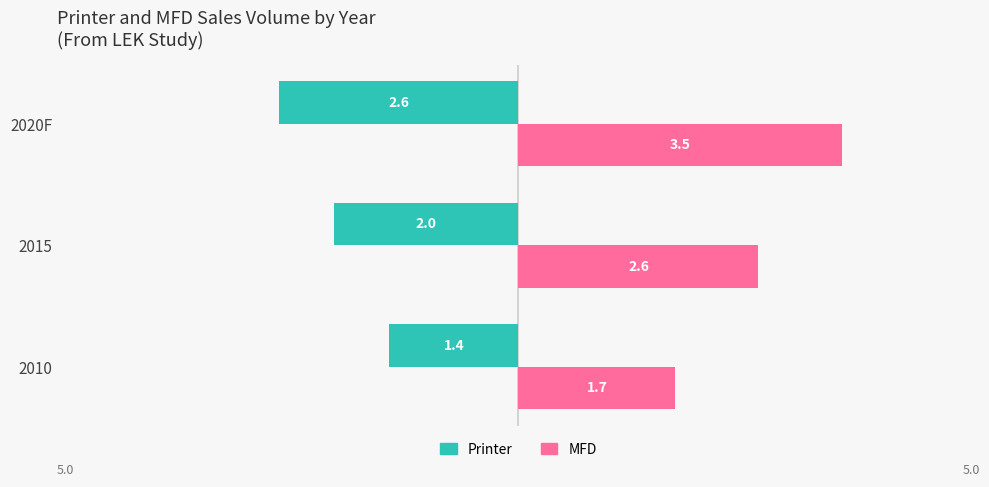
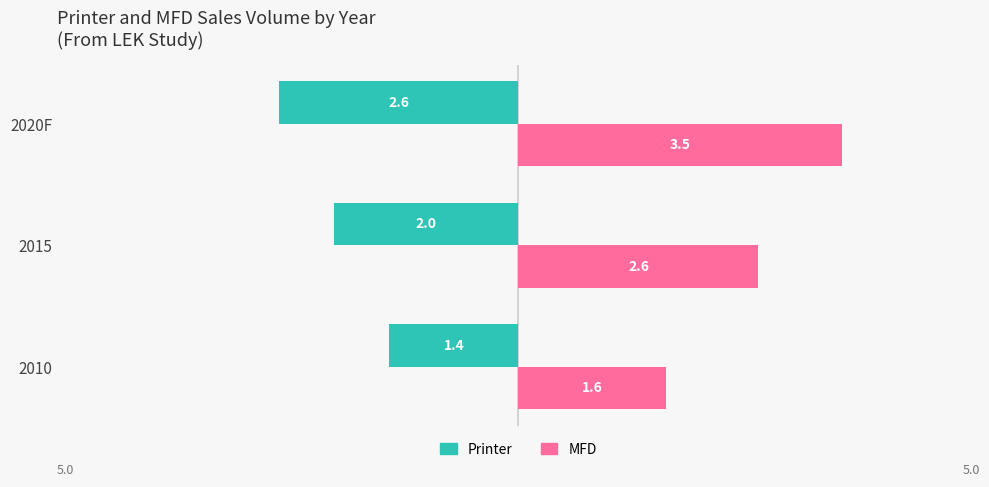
  {
    "MFD": {
      "2020F": 3.5,
      "2015": 2.6,
-     "2010": 1.7
+     "2010": 1.6
    }
  }
